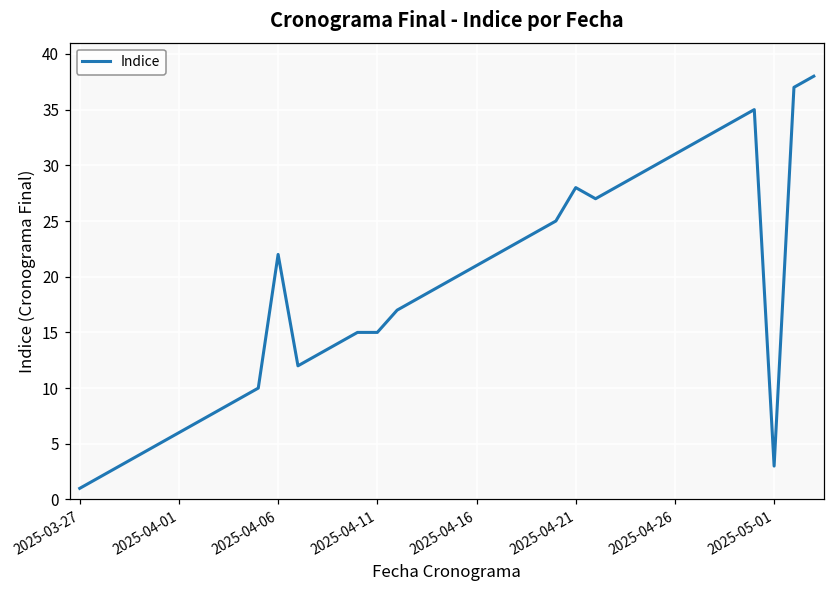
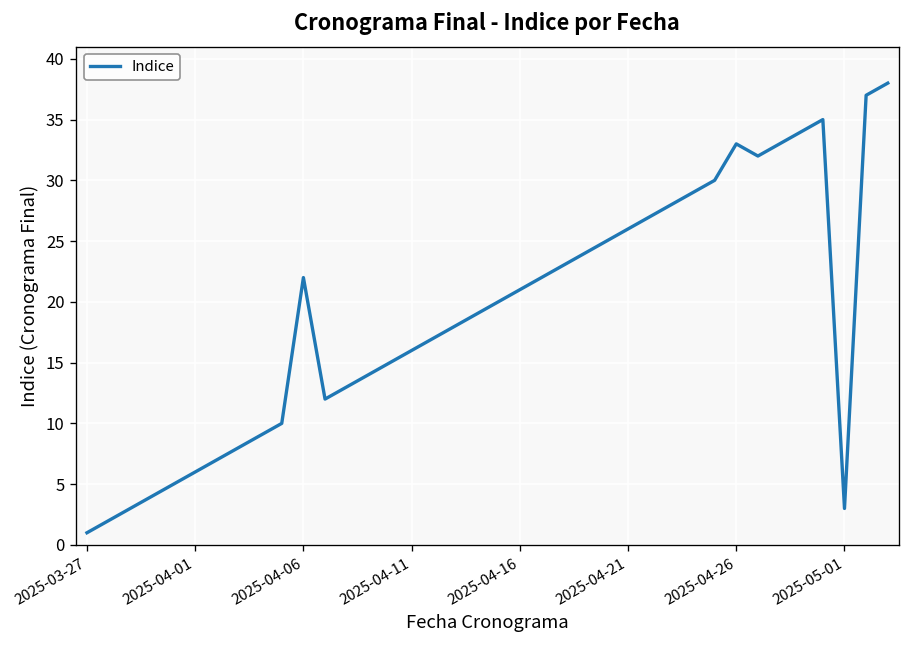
  {
    "2025-03-27": 1,
    "2025-04-01": 6,
    "2025-04-06": 22,
-   "2025-04-11": 15,
+   "2025-04-11": 16,
    "2025-04-16": 21,
-   "2025-04-21": 28,
-   "2025-04-26": 31,
+   "2025-04-21": 26,
+   "2025-04-26": 33,
    "2025-05-01": 3
  }
